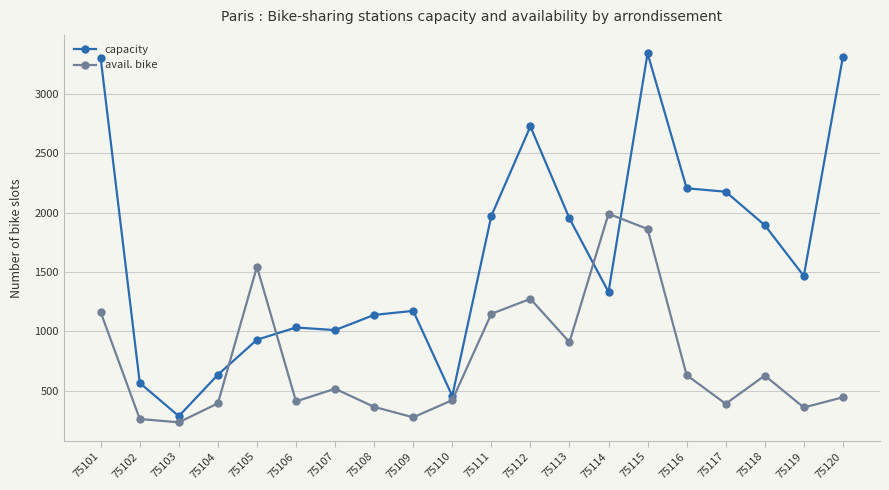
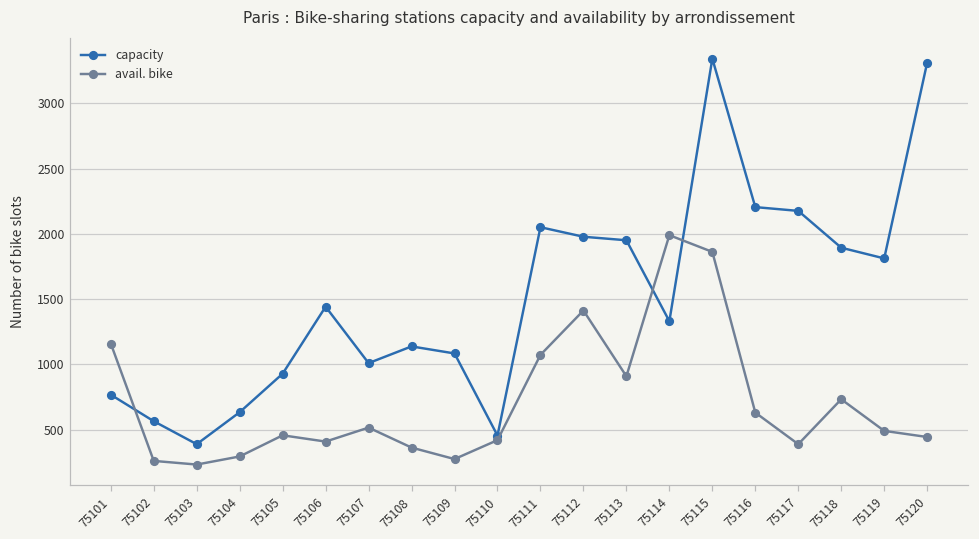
  {
    "capacity": {
-     "75101": 3300,
+     "75101": 770,
      "75102": 570,
-     "75103": 290,
+     "75103": 390,
      "75104": 630,
      "75105": 930,
-     "75106": 1030,
+     "75106": 1440,
      "75107": 1010,
      "75108": 1140,
-     "75109": 1170,
+     "75109": 1080,
      "75110": 460,
-     "75111": 1970,
-     "75112": 2730,
+     "75111": 2050,
+     "75112": 1980,
      "75113": 1950,
      "75114": 1330,
      "75115": 3340,
      "75116": 2210,
      "75117": 2180,
      "75118": 1890,
-     "75119": 1470,
+     "75119": 1810,
      "75120": 3310
    },
    "avail. bike": {
      "75101": 1160,
      "75102": 260,
      "75103": 230,
-     "75104": 390,
-     "75105": 1540,
+     "75104": 300,
+     "75105": 460,
      "75106": 410,
      "75107": 520,
      "75108": 360,
      "75109": 280,
      "75110": 420,
-     "75111": 1150,
-     "75112": 1270,
+     "75111": 1070,
+     "75112": 1410,
      "75113": 910,
      "75114": 1990,
      "75115": 1860,
      "75116": 630,
      "75117": 390,
-     "75118": 630,
-     "75119": 360,
+     "75118": 730,
+     "75119": 490,
      "75120": 440
    }
  }
